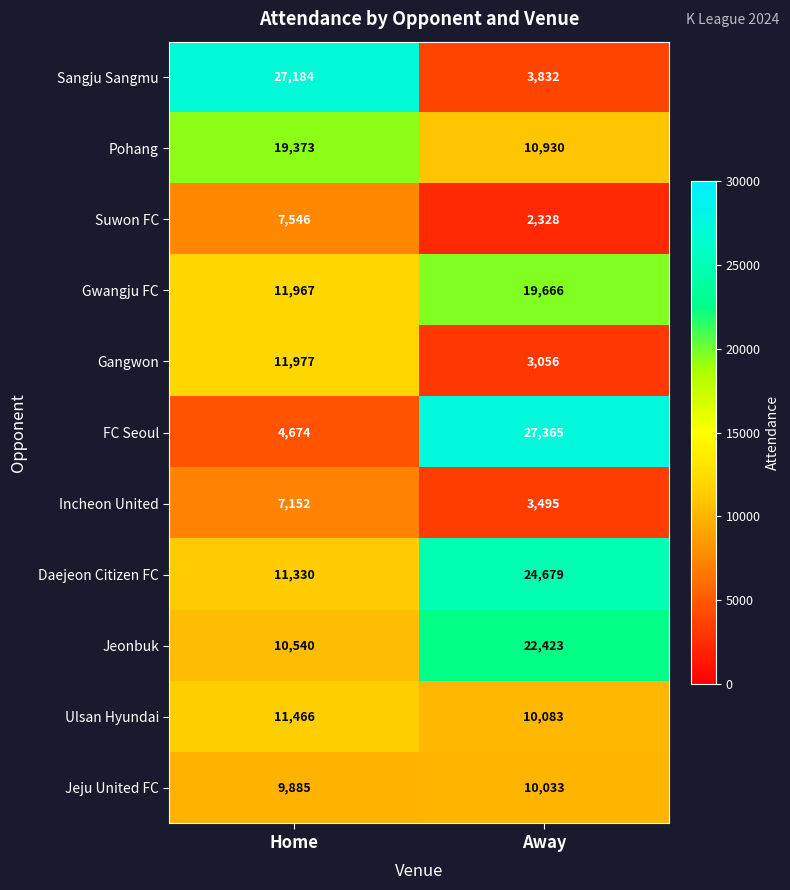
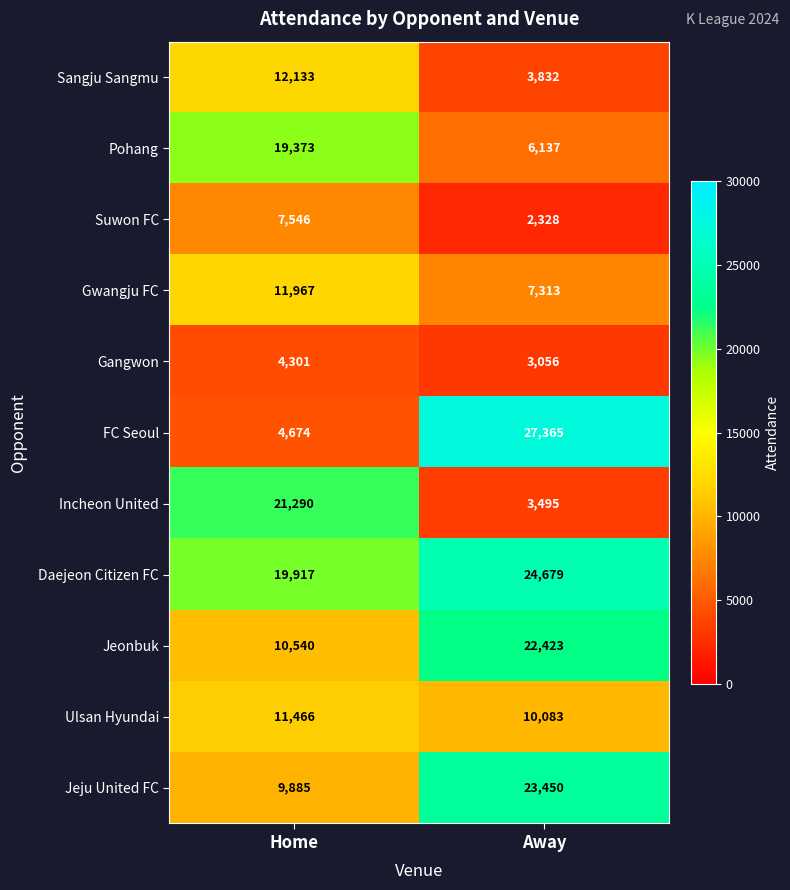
  {
    "Sangju Sangmu": {
-     "Home": "27,184",
+     "Home": "12,133",
      "Away": "3,832"
    },
    "Pohang": {
      "Home": "19,373",
-     "Away": "10,930"
+     "Away": "6,137"
    },
    "Suwon FC": {
      "Home": "7,546",
      "Away": "2,328"
    },
    "Gwangju FC": {
      "Home": "11,967",
-     "Away": "19,666"
+     "Away": "7,313"
    },
    "Gangwon": {
-     "Home": "11,977",
+     "Home": "4,301",
      "Away": "3,056"
    },
    "FC Seoul": {
      "Home": "4,674",
      "Away": "27,365"
    },
    "Incheon United": {
-     "Home": "7,152",
+     "Home": "21,290",
      "Away": "3,495"
    },
    "Daejeon Citizen FC": {
-     "Home": "11,330",
+     "Home": "19,917",
      "Away": "24,679"
    },
    "Jeonbuk": {
      "Home": "10,540",
      "Away": "22,423"
    },
    "Ulsan Hyundai": {
      "Home": "11,466",
      "Away": "10,083"
    },
    "Jeju United FC": {
      "Home": "9,885",
-     "Away": "10,033"
+     "Away": "23,450"
    }
  }
